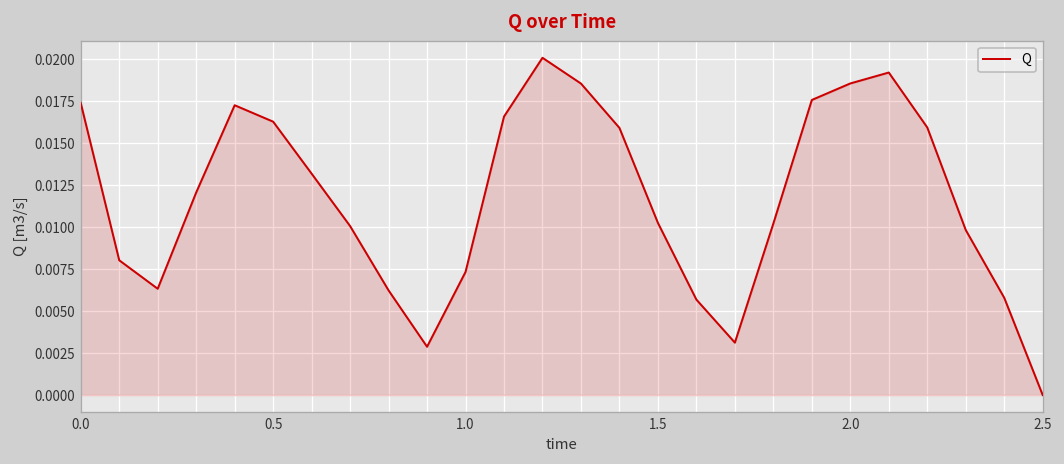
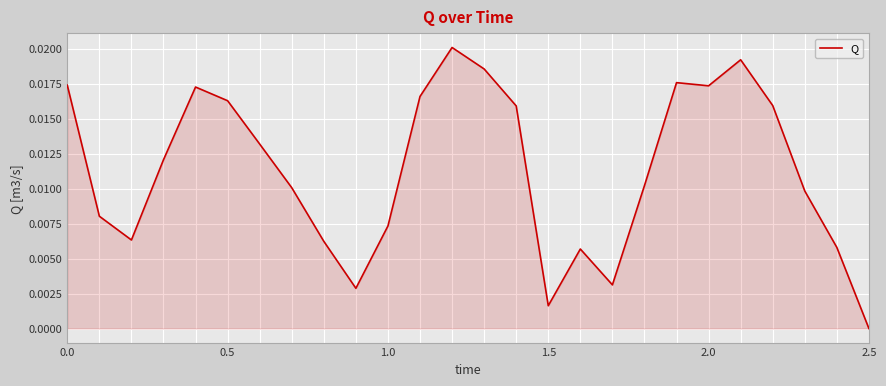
  {
    "0.0": 0.0174,
    "0.5": 0.0163,
    "1.0": 0.0073,
-   "1.5": 0.0103,
-   "2.0": 0.0186,
+   "1.5": 0.0016,
+   "2.0": 0.0174,
    "2.5": 0.0000
  }
